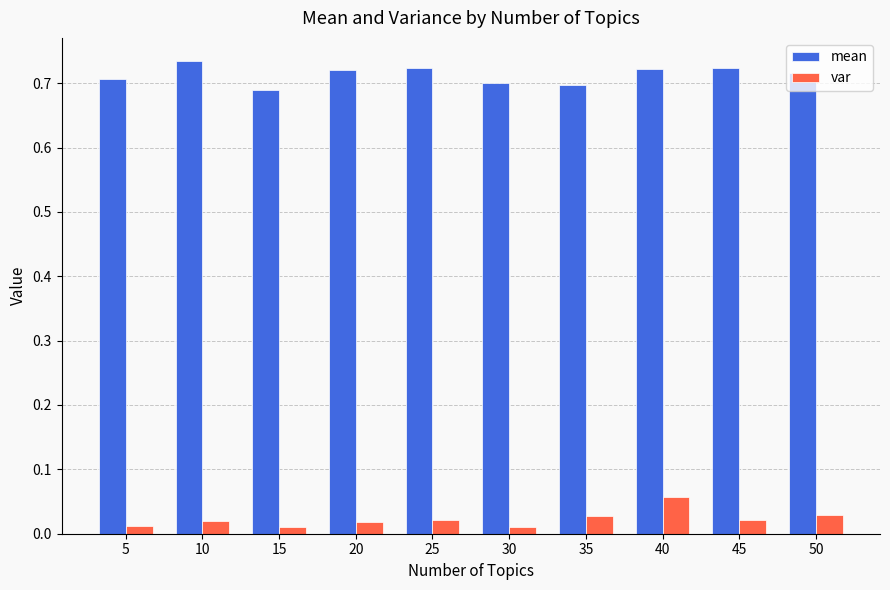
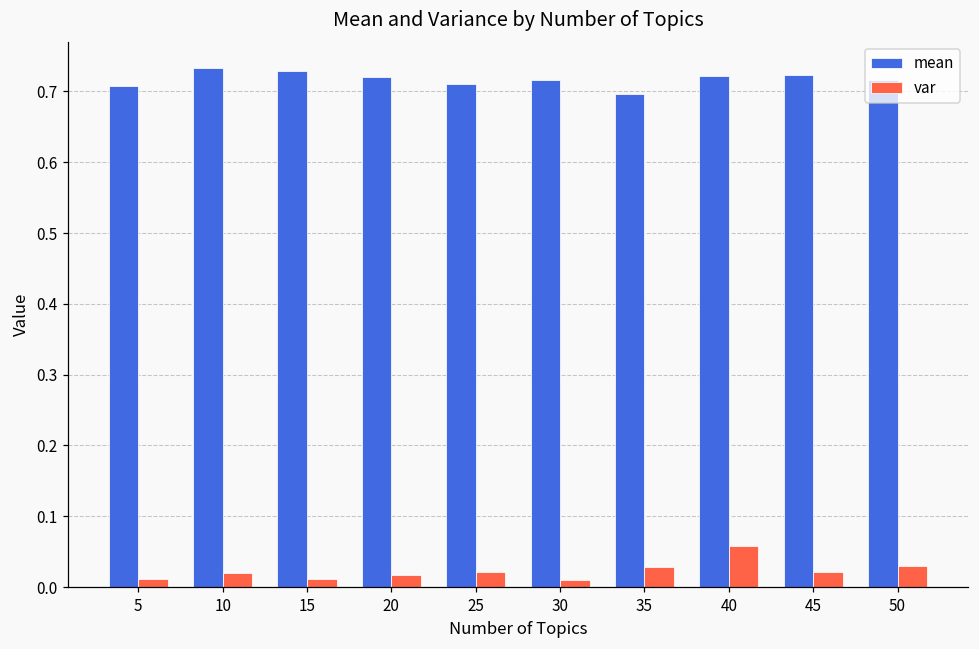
  {
    "mean": {
      "5": 0.71,
      "10": 0.73,
-     "15": 0.69,
+     "15": 0.73,
      "20": 0.72,
-     "25": 0.72,
-     "30": 0.70,
+     "25": 0.71,
+     "30": 0.72,
      "35": 0.70,
      "40": 0.72,
      "45": 0.72
    },
    "var": {
      "5": 0.01,
      "10": 0.02,
      "15": 0.01,
      "20": 0.02,
      "25": 0.02,
      "30": 0.01,
      "35": 0.03,
      "40": 0.06,
      "45": 0.02,
      "50": 0.03
    }
  }
